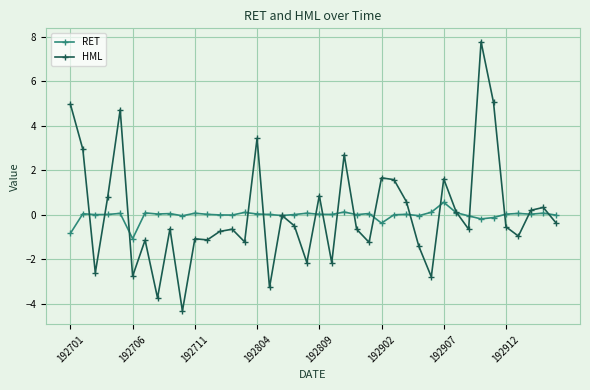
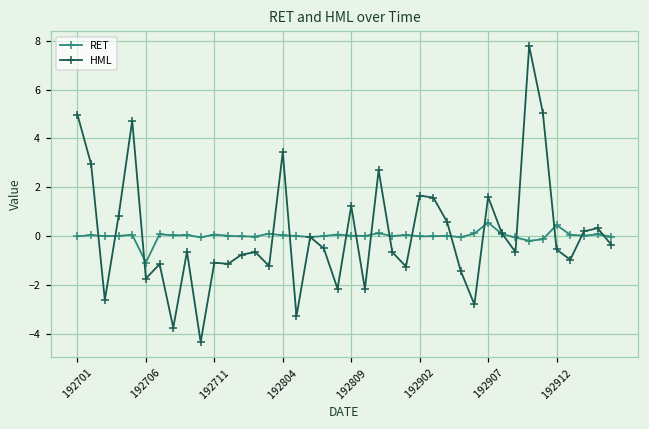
  {
    "RET": {
-     "192701": -0.8,
+     "192701": 0.0,
      "192706": -1.1,
      "192711": 0.1,
      "192804": 0.0,
      "192809": 0.0,
-     "192902": -0.4,
+     "192902": 0.0,
      "192907": 0.6,
-     "192912": 0.0
+     "192912": 0.5
    },
    "HML": {
      "192701": 5.0,
-     "192706": -2.8,
+     "192706": -1.7,
      "192711": -1.1,
      "192804": 3.4,
-     "192809": 0.9,
+     "192809": 1.2,
      "192902": 1.7,
      "192907": 1.6,
      "192912": -0.5
    }
  }
